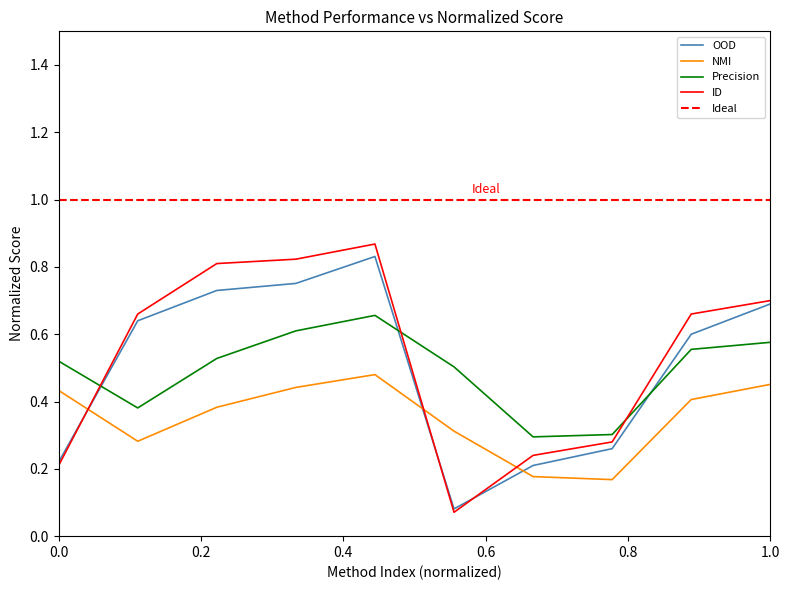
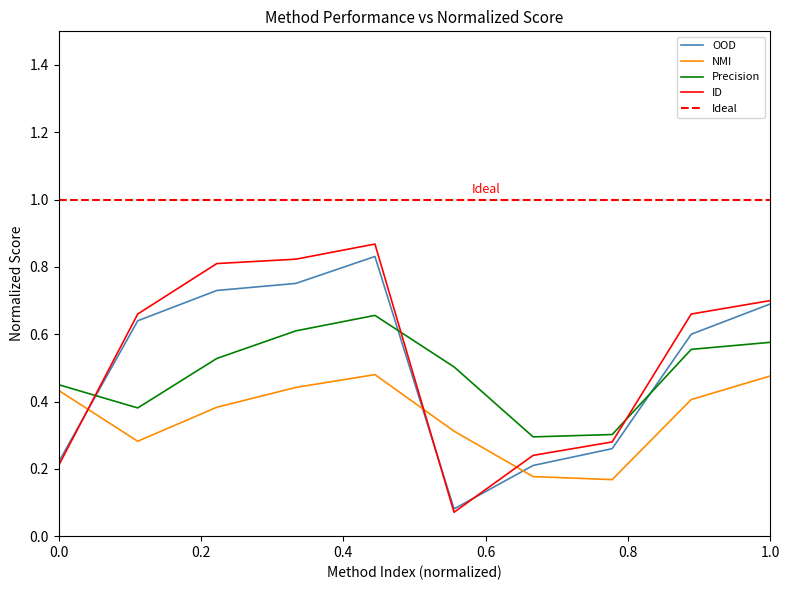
  {
    "OOD": {
      "0.0": 0.22,
      "1.0": 0.69
    },
    "NMI": {
      "0.0": 0.43,
-     "1.0": 0.45
+     "1.0": 0.48
    },
    "Precision": {
-     "0.0": 0.52,
+     "0.0": 0.45,
      "1.0": 0.58
    },
    "ID": {
      "0.0": 0.21,
      "1.0": 0.70
    }
  }
